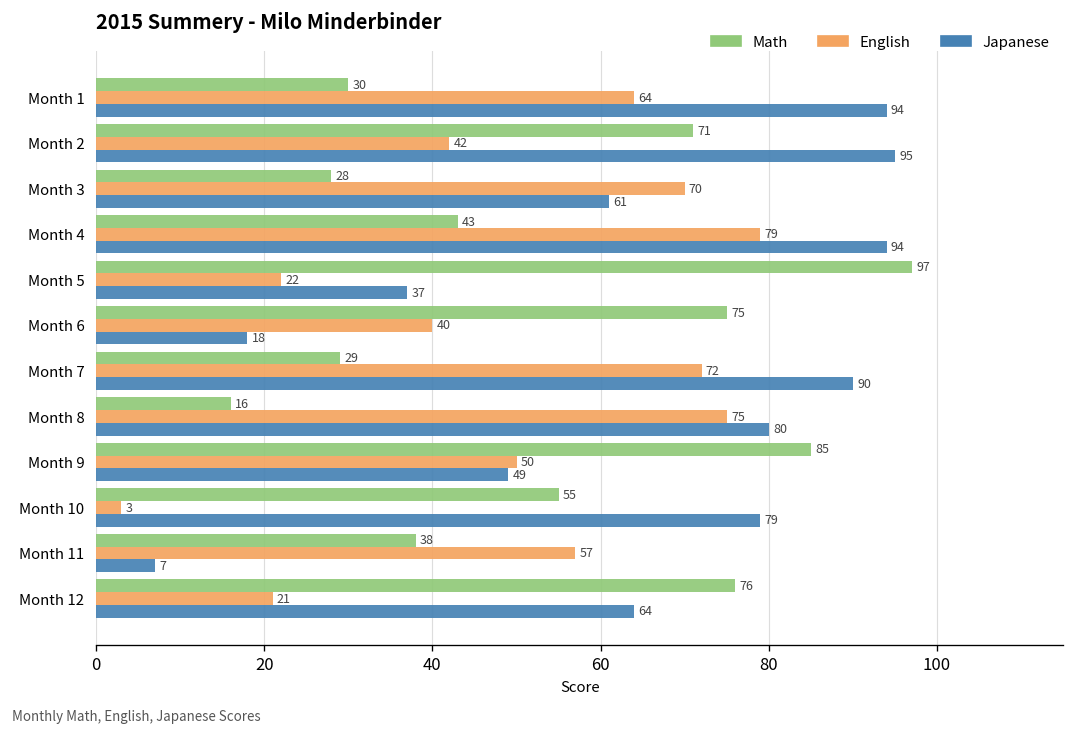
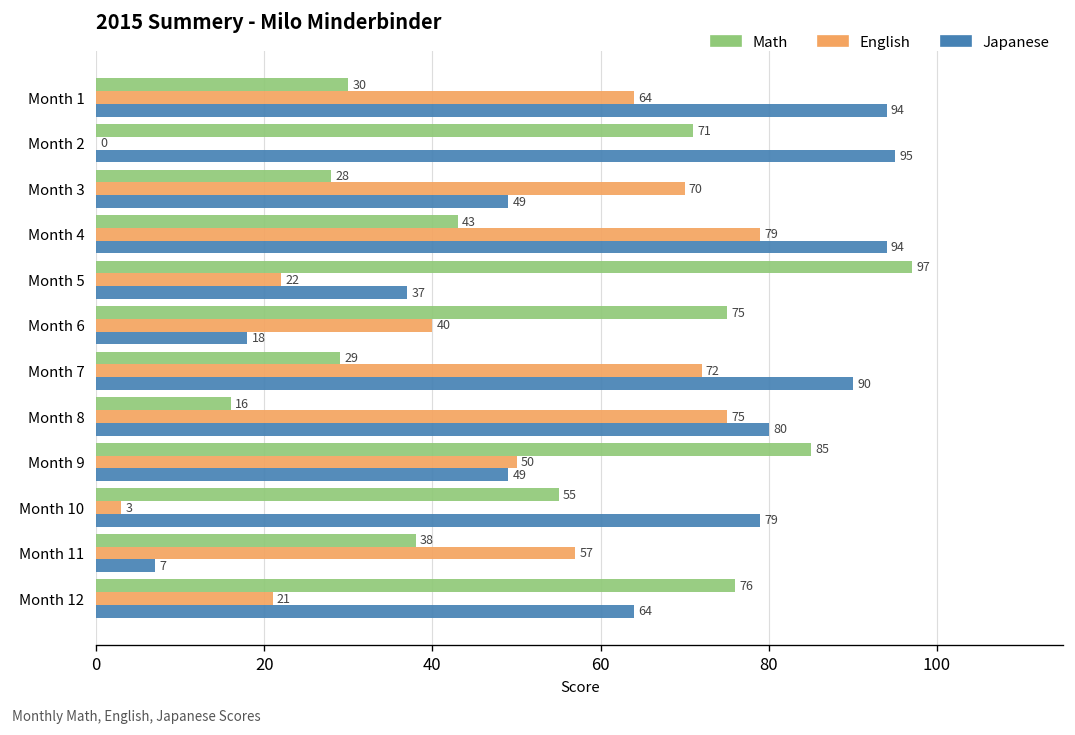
  {
    "Math": {
      "Month 1": 30,
      "Month 2": 71,
      "Month 3": 28,
      "Month 4": 43,
      "Month 5": 97,
      "Month 6": 75,
      "Month 7": 29,
      "Month 8": 16,
      "Month 9": 85,
      "Month 10": 55,
      "Month 11": 38,
      "Month 12": 76
    },
    "English": {
      "Month 1": 64,
-     "Month 2": 42,
+     "Month 2": 0,
      "Month 3": 70,
      "Month 4": 79,
      "Month 5": 22,
      "Month 6": 40,
      "Month 7": 72,
      "Month 8": 75,
      "Month 9": 50,
      "Month 10": 3,
      "Month 11": 57,
      "Month 12": 21
    },
    "Japanese": {
      "Month 1": 94,
      "Month 2": 95,
-     "Month 3": 61,
+     "Month 3": 49,
      "Month 4": 94,
      "Month 5": 37,
      "Month 6": 18,
      "Month 7": 90,
      "Month 8": 80,
      "Month 9": 49,
      "Month 10": 79,
      "Month 11": 7,
      "Month 12": 64
    }
  }
